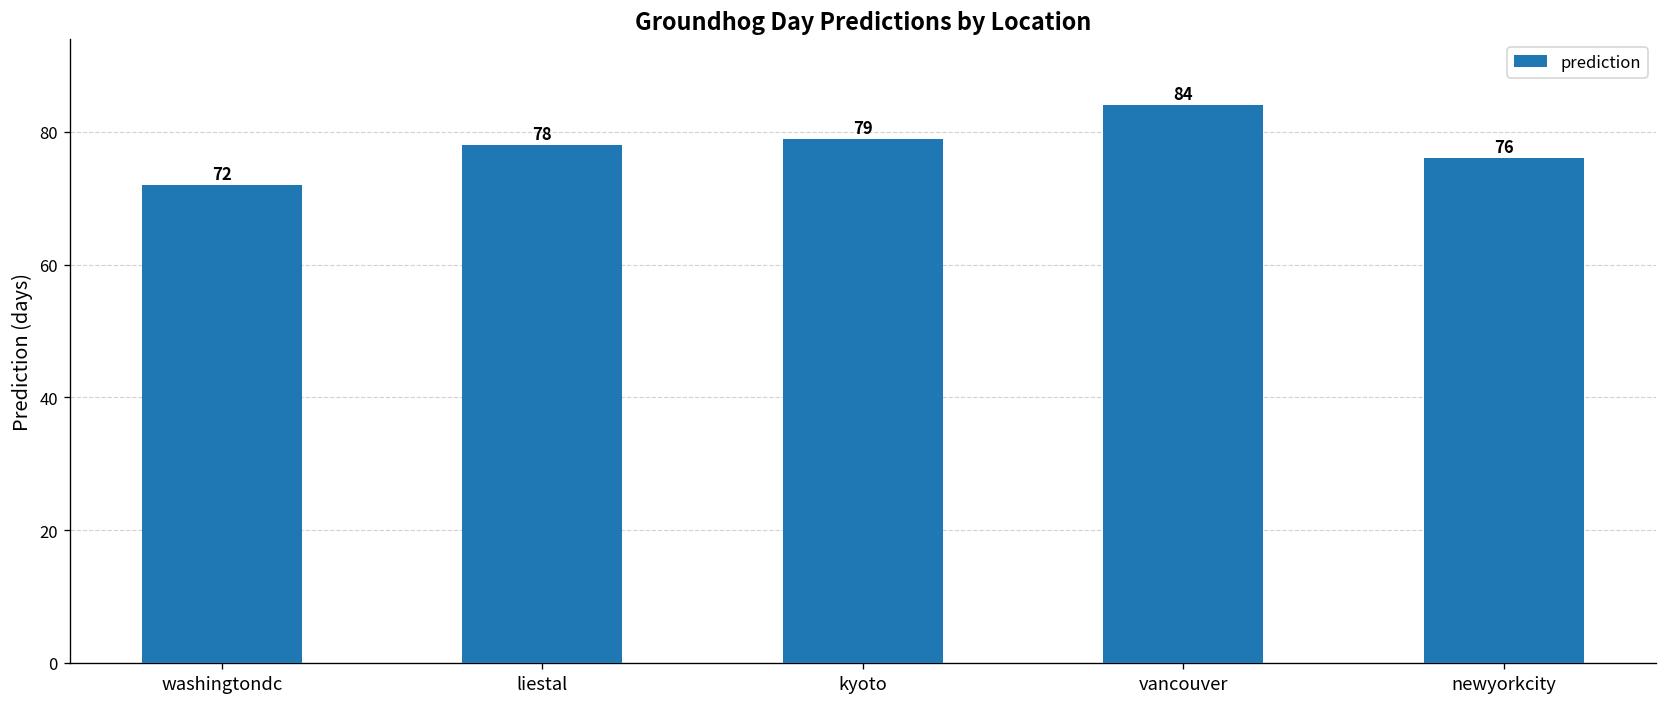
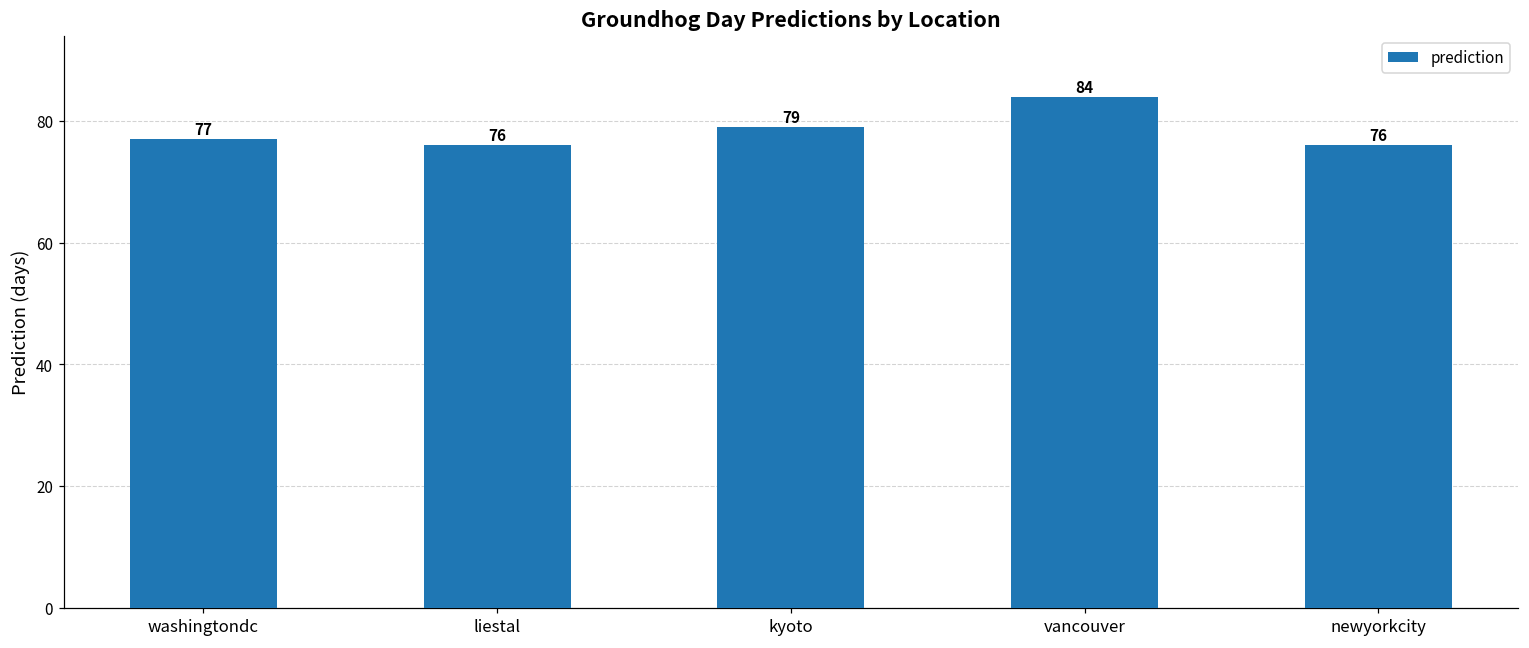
  {
-   "washingtondc": 72,
-   "liestal": 78,
+   "washingtondc": 77,
+   "liestal": 76,
    "kyoto": 79,
    "vancouver": 84,
    "newyorkcity": 76
  }
